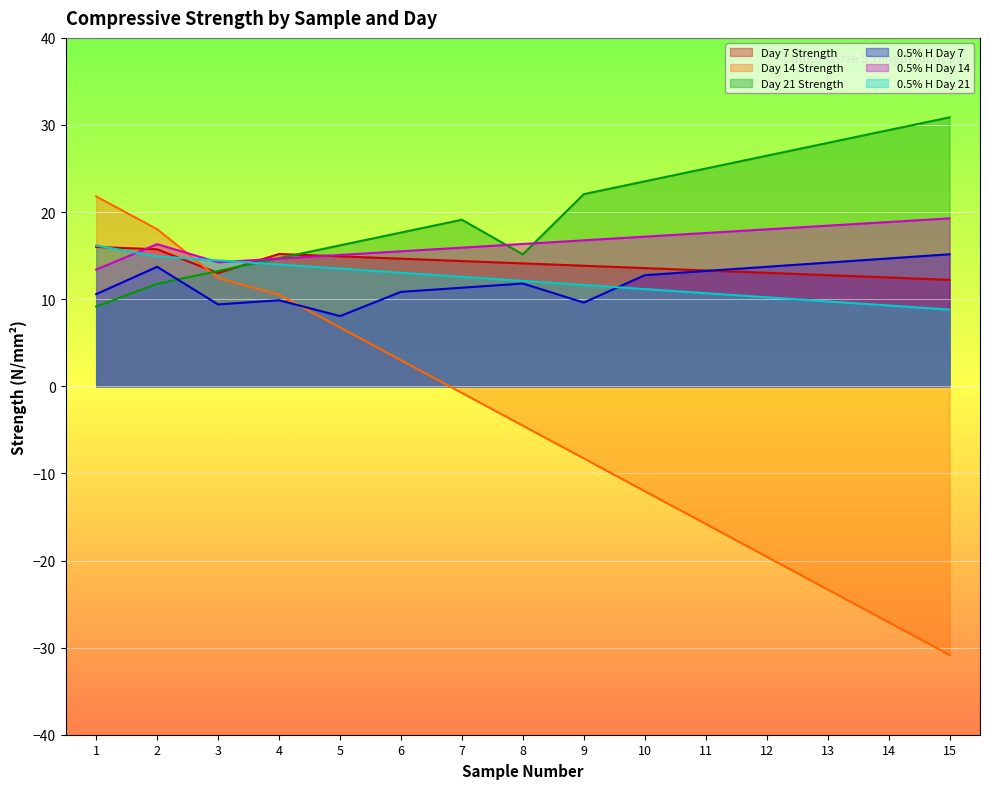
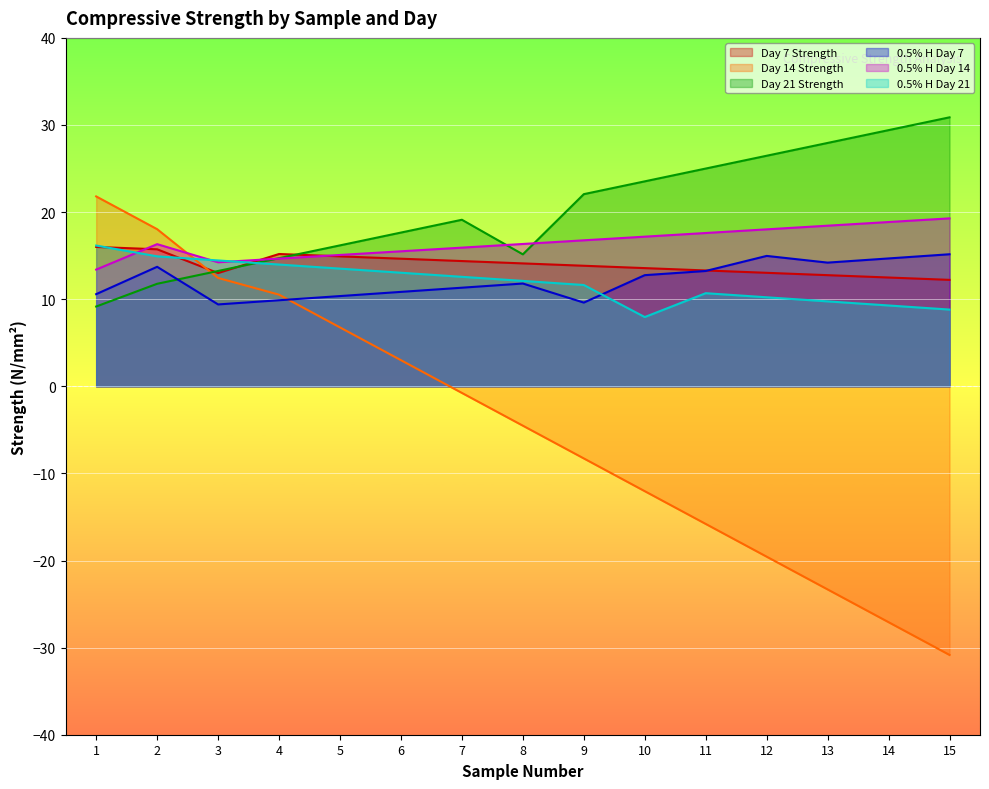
  {
    "Day 21 Strength": {
      "1": 9,
      "2": 12,
      "5": 16,
      "6": 18,
      "7": 19,
      "8": 15,
      "9": 22,
      "10": 24,
      "11": 25,
      "12": 26,
      "13": 28,
      "14": 29,
      "15": 31
    },
    "0.5% H Day 7": {
      "1": 11,
      "2": 14,
      "3": 9,
      "4": 10,
-     "5": 8,
+     "5": 10,
      "6": 11,
      "7": 11,
      "8": 12,
      "9": 10,
      "10": 13,
-     "12": 14,
+     "12": 15,
      "13": 14,
      "14": 15,
      "15": 15
    },
    "0.5% H Day 14": {
      "1": 13,
      "2": 16,
      "6": 16,
      "7": 16,
      "8": 16,
      "9": 17,
      "10": 17,
      "11": 18,
      "12": 18,
      "13": 18,
      "14": 19,
      "15": 19
    },
    "0.5% H Day 21": {
      "2": 15,
      "4": 14,
      "5": 14,
      "6": 13,
      "7": 13,
      "8": 12,
      "9": 12,
-     "10": 11,
+     "10": 8,
      "11": 11,
      "12": 10,
      "13": 10,
      "14": 9,
      "15": 9
    }
  }
